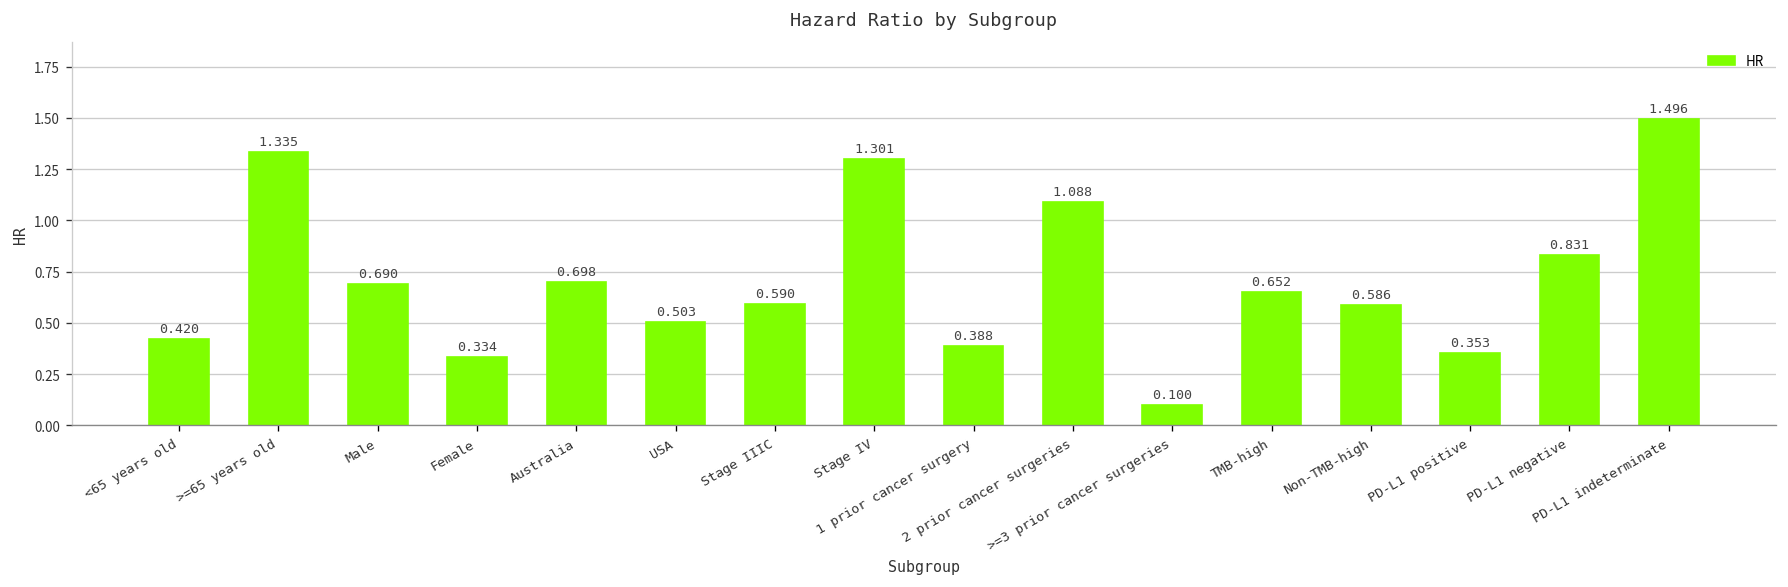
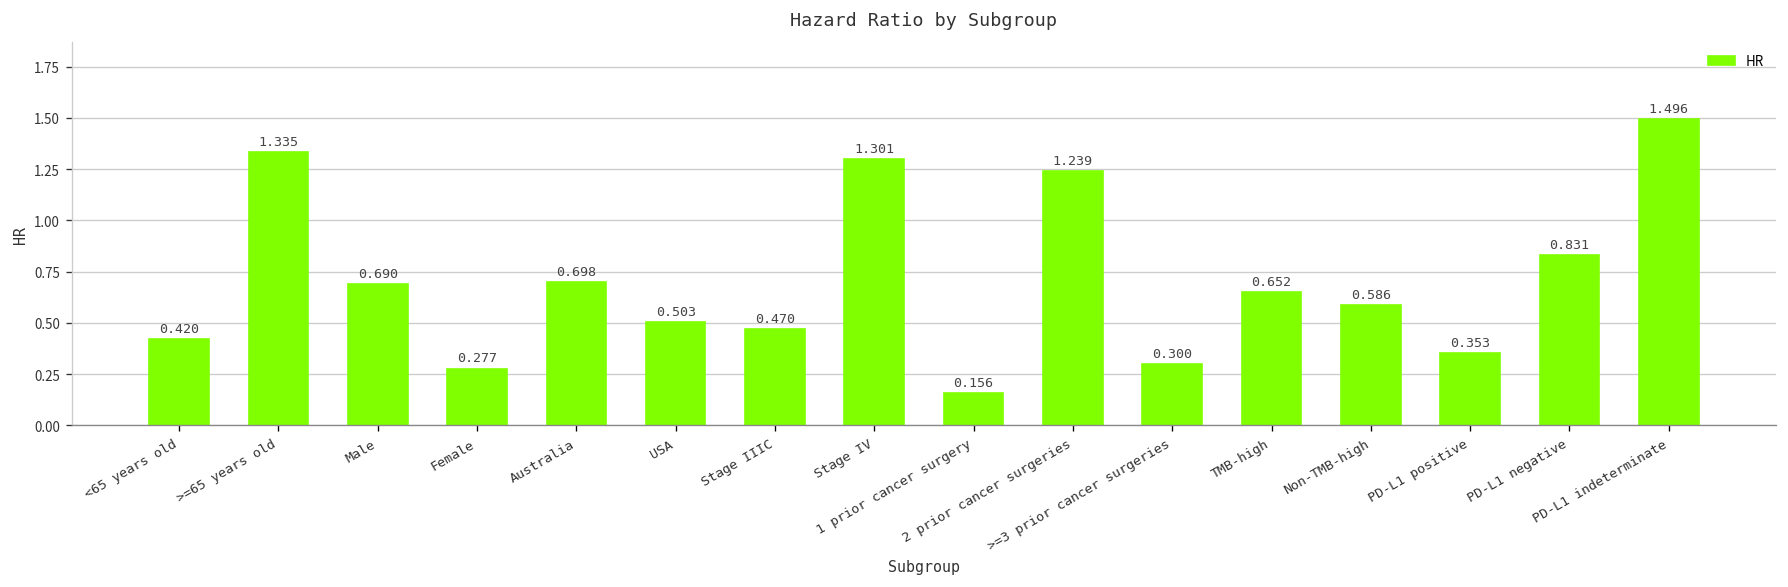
  {
    "<65 years old": 0.420,
    ">=65 years old": 1.335,
    "Male": 0.690,
-   "Female": 0.334,
+   "Female": 0.277,
    "Australia": 0.698,
    "USA": 0.503,
-   "Stage IIIC": 0.590,
+   "Stage IIIC": 0.470,
    "Stage IV": 1.301,
-   "1 prior cancer surgery": 0.388,
-   "2 prior cancer surgeries": 1.088,
-   ">=3 prior cancer surgeries": 0.100,
+   "1 prior cancer surgery": 0.156,
+   "2 prior cancer surgeries": 1.239,
+   ">=3 prior cancer surgeries": 0.300,
    "TMB-high": 0.652,
    "Non-TMB-high": 0.586,
    "PD-L1 positive": 0.353,
    "PD-L1 negative": 0.831,
    "PD-L1 indeterminate": 1.496
  }
